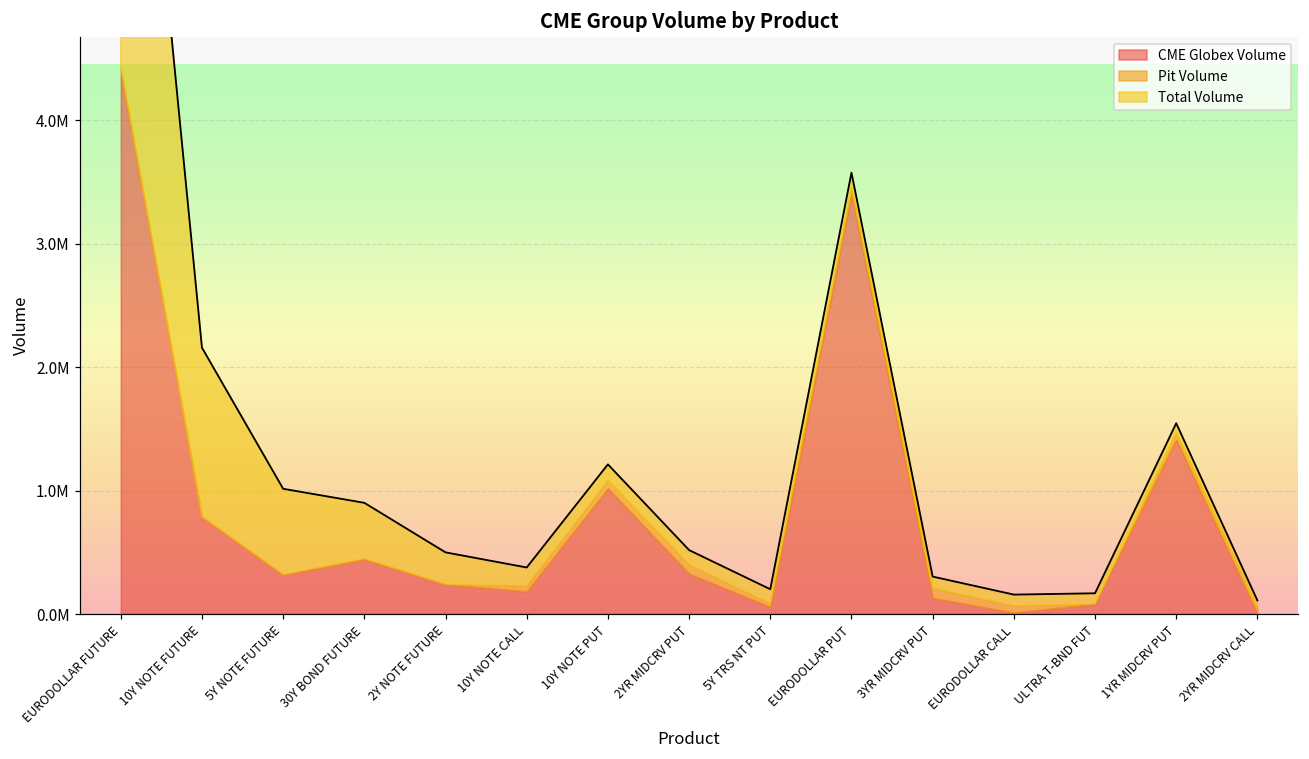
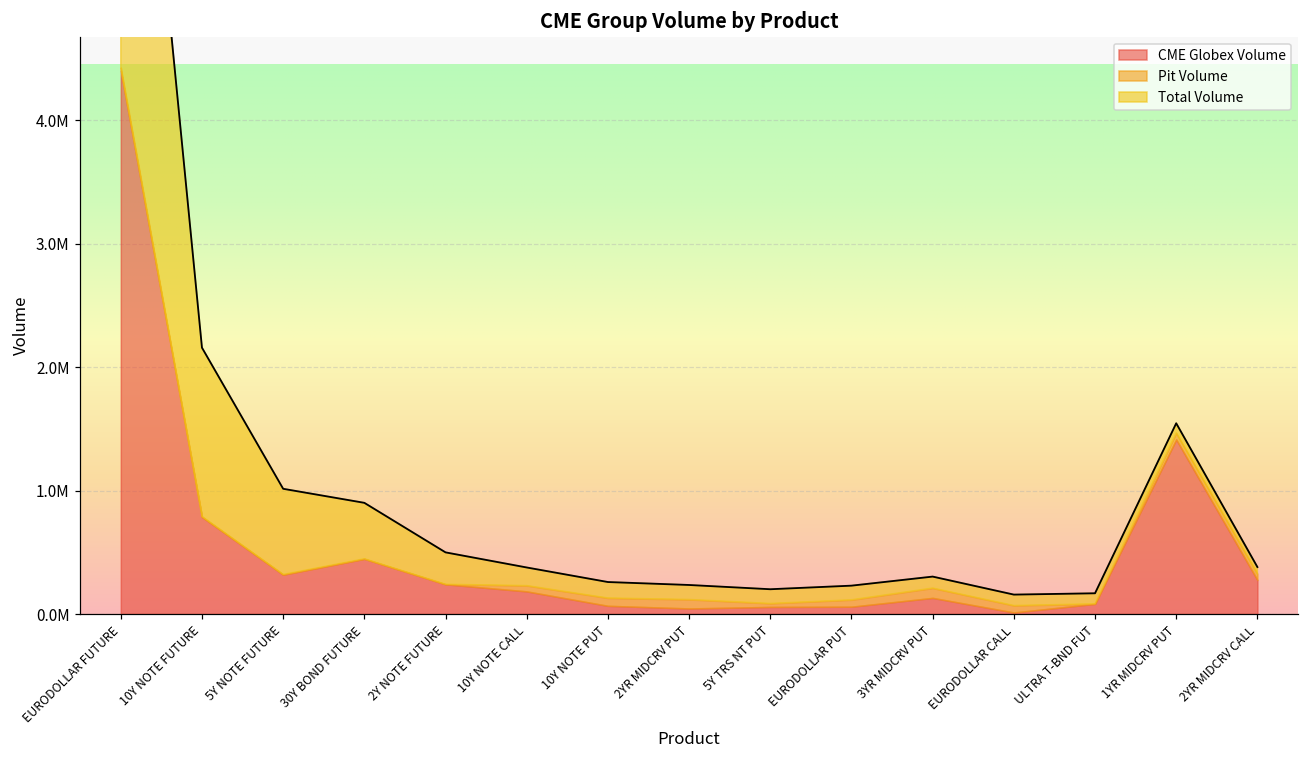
  {
    "CME Globex Volume": {
      "EURODOLLAR FUTURE": 4400000,
      "10Y NOTE CALL": 180000,
-     "10Y NOTE PUT": 1020000,
-     "2YR MIDCRV PUT": 330000,
+     "10Y NOTE PUT": 70000,
+     "2YR MIDCRV PUT": 40000,
      "5Y TRS NT PUT": 60000,
-     "EURODOLLAR PUT": 3400000,
+     "EURODOLLAR PUT": 60000,
      "3YR MIDCRV PUT": 130000,
      "1YR MIDCRV PUT": 1410000,
-     "2YR MIDCRV CALL": 0
+     "2YR MIDCRV CALL": 280000
    }
  }
